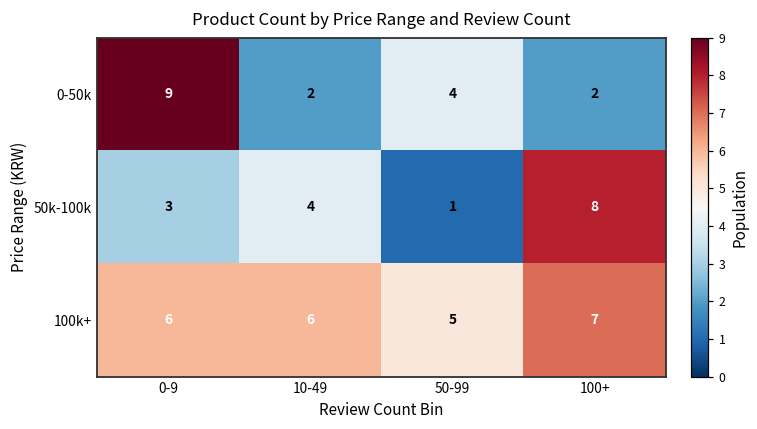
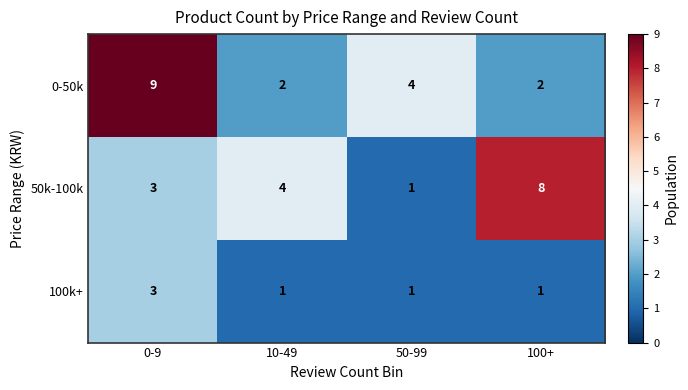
  {
    "0-50k": {
      "0-9": 9,
      "10-49": 2,
      "50-99": 4,
      "100+": 2
    },
    "50k-100k": {
      "0-9": 3,
      "10-49": 4,
      "50-99": 1,
      "100+": 8
    },
    "100k+": {
-     "0-9": 6,
-     "10-49": 6,
-     "50-99": 5,
-     "100+": 7
+     "0-9": 3,
+     "10-49": 1,
+     "50-99": 1,
+     "100+": 1
    }
  }
